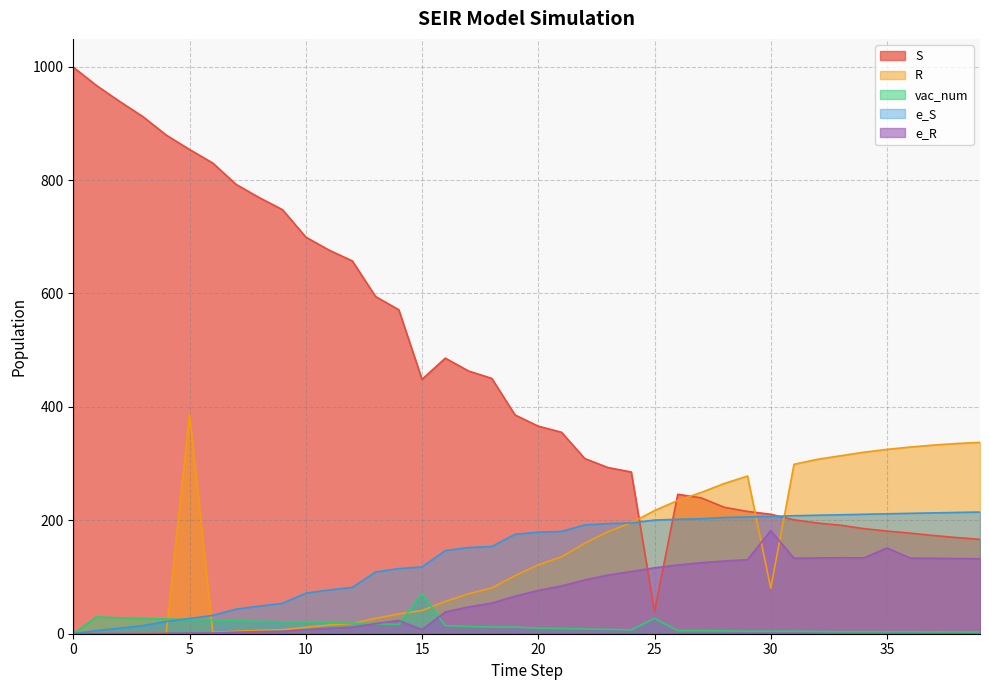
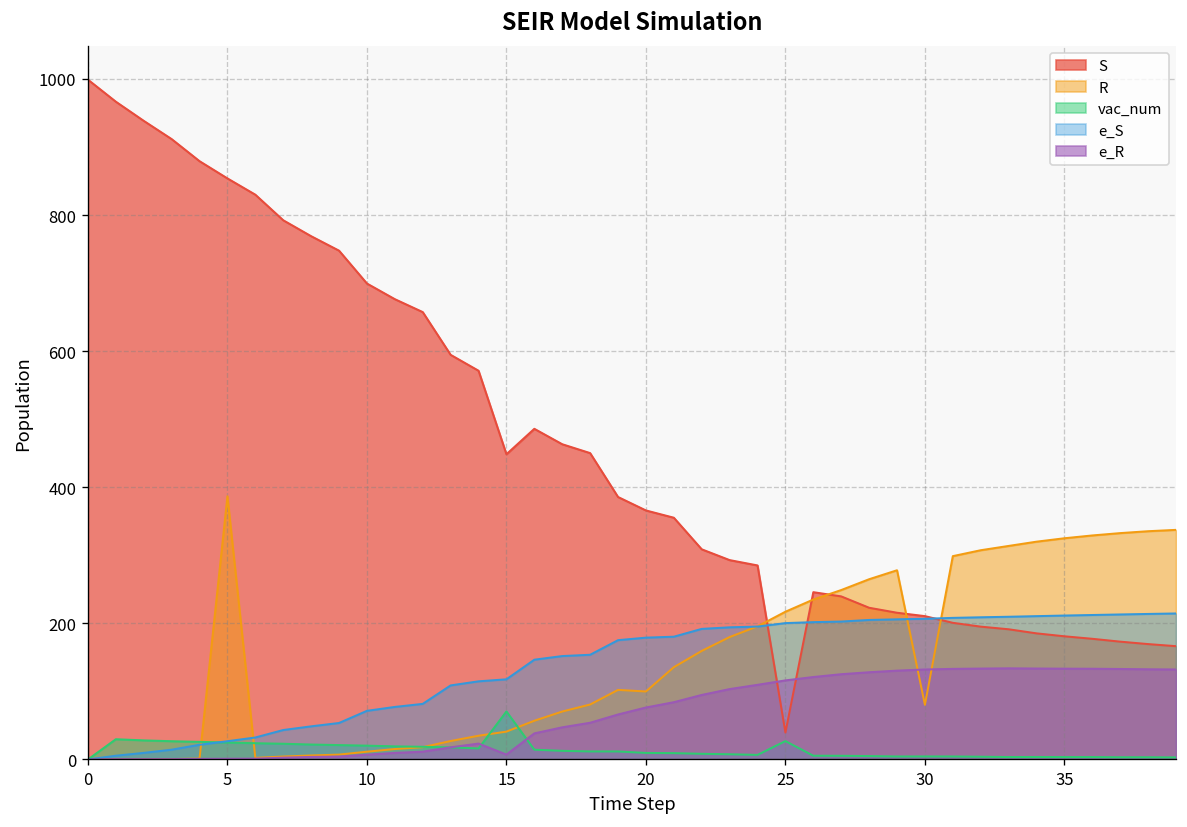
  {
    "S": {
      "0": 1000,
      "5": 850,
      "10": 700,
      "15": 450,
      "20": 370,
      "25": 40,
      "35": 180
    },
    "R": {
      "5": 390,
      "15": 40,
-     "20": 120,
+     "20": 100,
      "25": 220,
      "30": 80,
      "35": 330
    },
    "vac_num": {
      "10": 20,
      "15": 70,
      "20": 10,
      "25": 30,
      "30": 0,
      "35": 0
    },
    "e_S": {
      "10": 70,
      "15": 120,
      "20": 180,
      "25": 200,
      "35": 210
    },
    "e_R": {
      "5": 0,
      "15": 10,
      "20": 80,
      "25": 120,
-     "30": 180,
-     "35": 150
+     "30": 130,
+     "35": 130
    }
  }
